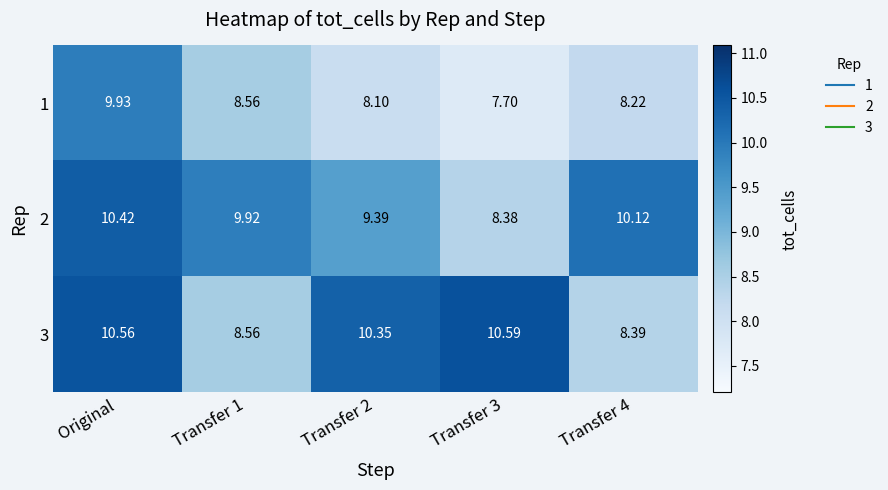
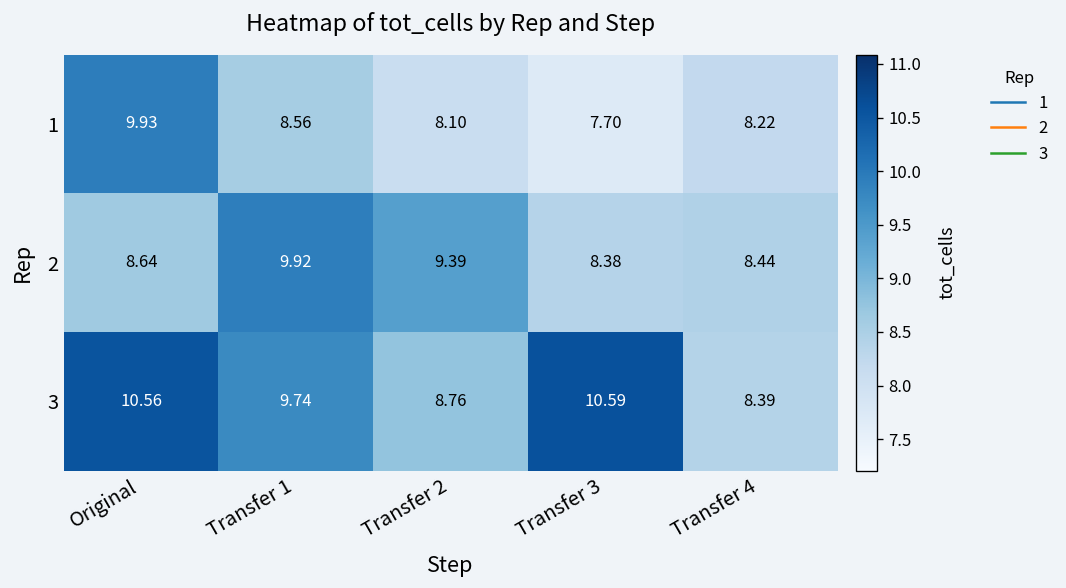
  {
    "1": {
      "Original": 9.93,
      "Transfer 1": 8.56,
      "Transfer 2": 8.10,
      "Transfer 3": 7.70,
      "Transfer 4": 8.22
    },
    "2": {
-     "Original": 10.42,
+     "Original": 8.64,
      "Transfer 1": 9.92,
      "Transfer 2": 9.39,
      "Transfer 3": 8.38,
-     "Transfer 4": 10.12
+     "Transfer 4": 8.44
    },
    "3": {
      "Original": 10.56,
-     "Transfer 1": 8.56,
-     "Transfer 2": 10.35,
+     "Transfer 1": 9.74,
+     "Transfer 2": 8.76,
      "Transfer 3": 10.59,
      "Transfer 4": 8.39
    }
  }
